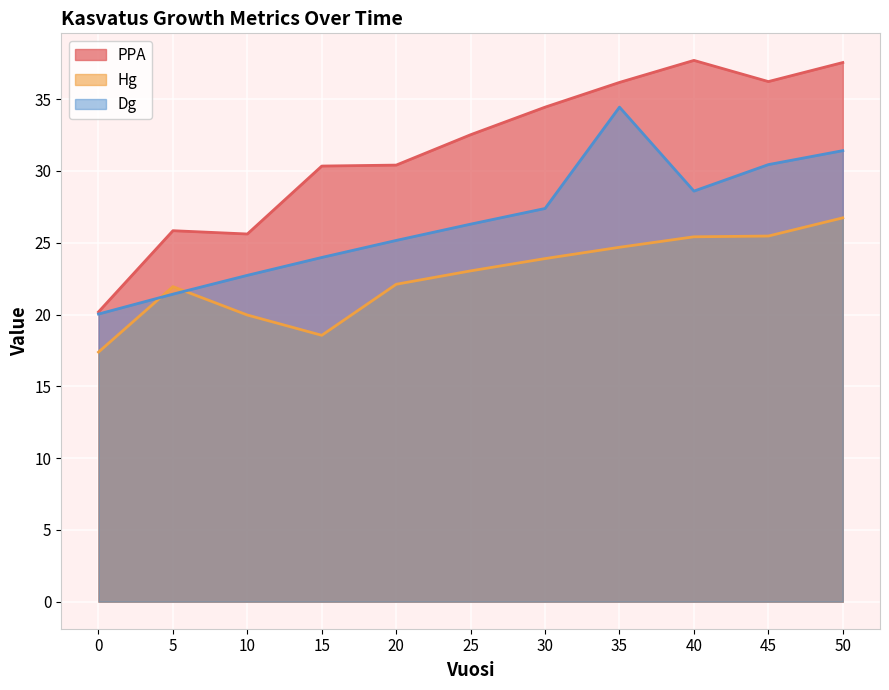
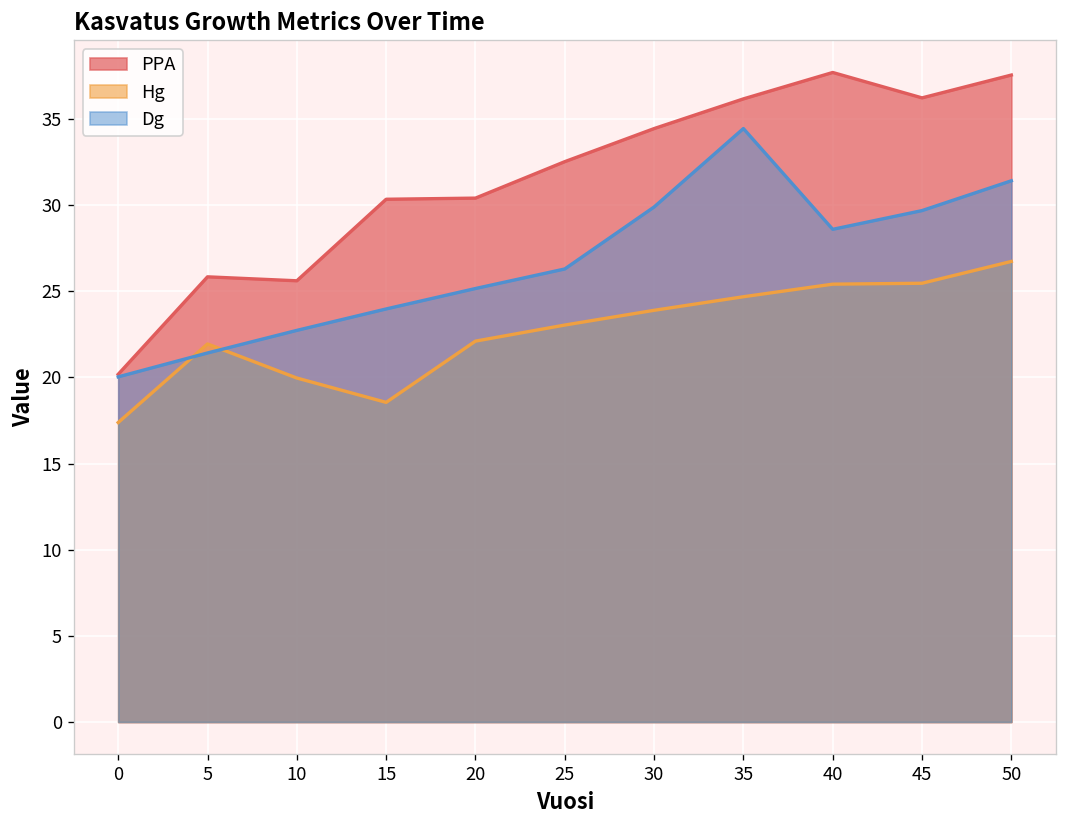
  {
    "PPA": {
      "5": 25.8,
      "10": 25.6,
      "15": 30.3,
      "20": 30.4,
      "25": 32.5,
      "30": 34.4,
      "35": 36.2,
      "40": 37.7,
      "45": 36.2,
      "50": 37.5
    },
    "Hg": {
      "0": 17.4,
      "5": 21.9,
      "10": 20.0,
      "15": 18.6,
      "20": 22.1,
      "25": 23.0,
      "30": 23.9,
      "35": 24.7,
      "40": 25.4,
      "45": 25.5,
      "50": 26.7
    },
    "Dg": {
      "5": 21.4,
      "10": 22.7,
      "15": 24.0,
      "20": 25.2,
      "25": 26.3,
-     "30": 27.4,
+     "30": 29.9,
      "35": 34.4,
      "40": 28.6,
-     "45": 30.4,
+     "45": 29.7,
      "50": 31.4
    }
  }
